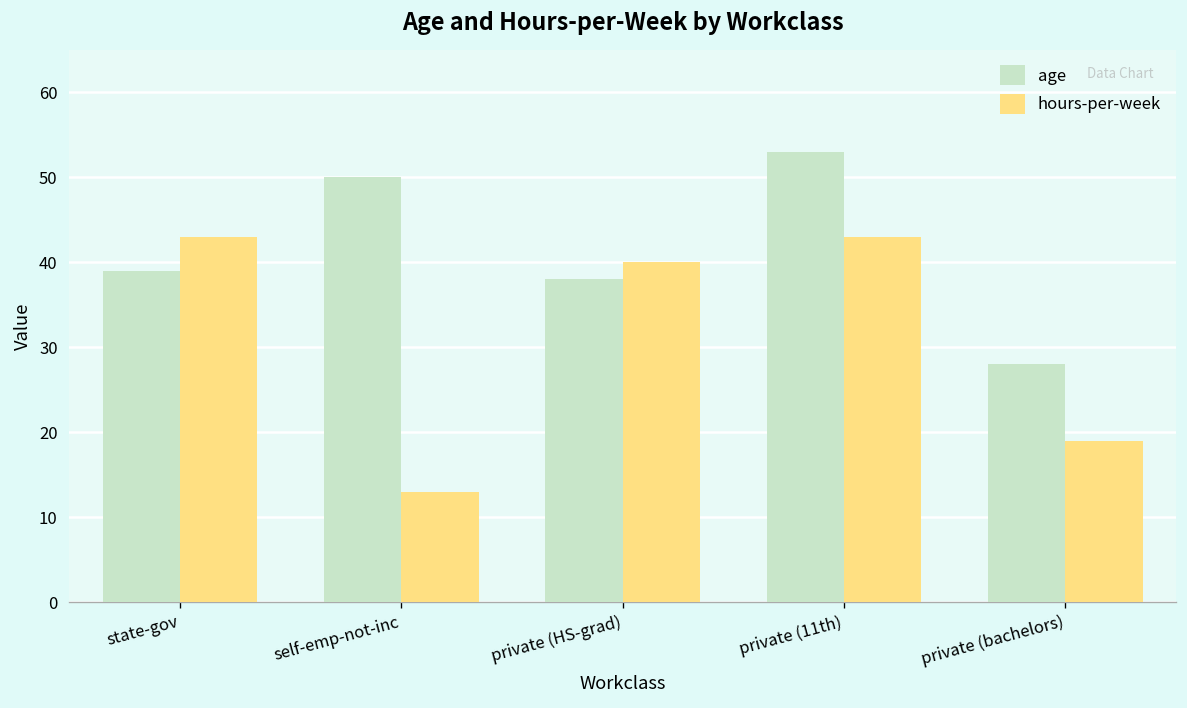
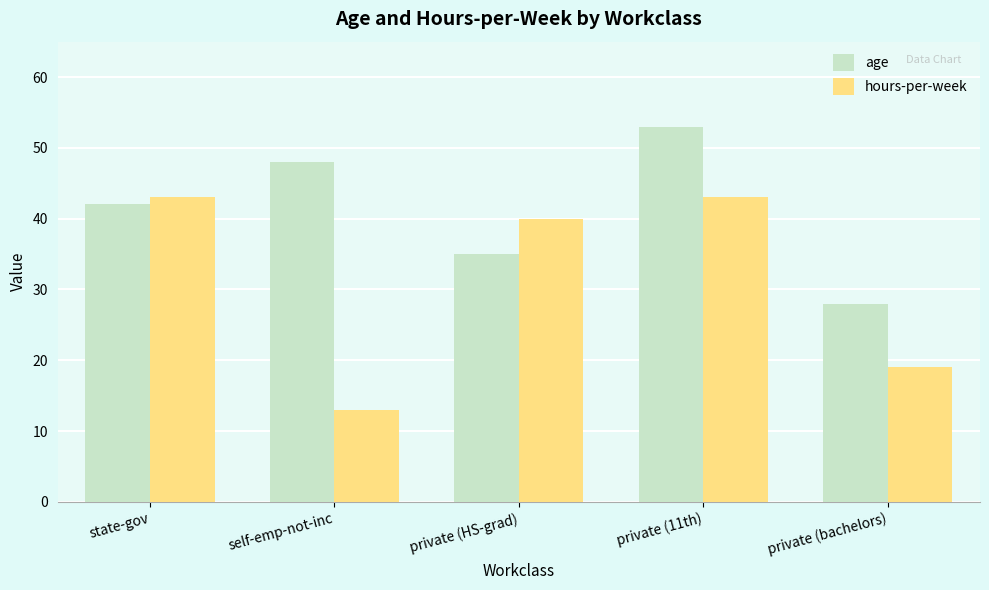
  {
    "age": {
-     "state-gov": 39,
-     "self-emp-not-inc": 50,
-     "private (HS-grad)": 38,
+     "state-gov": 42,
+     "self-emp-not-inc": 48,
+     "private (HS-grad)": 35,
      "private (11th)": 53,
      "private (bachelors)": 28
    },
    "hours-per-week": {
      "state-gov": 43,
      "self-emp-not-inc": 13,
      "private (HS-grad)": 40,
      "private (11th)": 43,
      "private (bachelors)": 19
    }
  }
